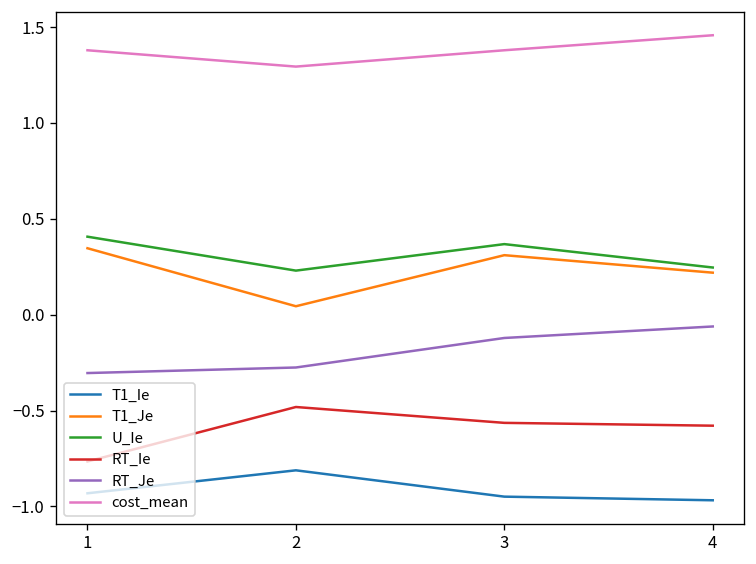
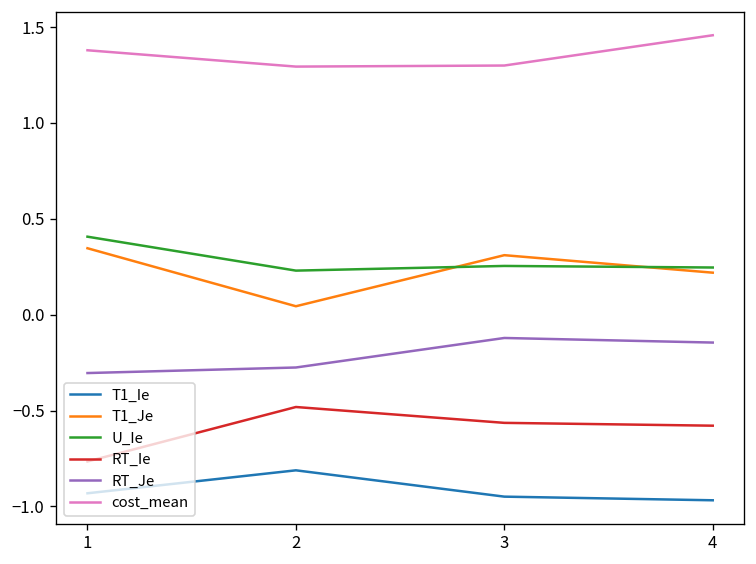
  {
    "T1_Ie": {
      "2": -0.81,
      "3": -0.95,
      "4": -0.97
    },
    "T1_Je": {
      "1": 0.35,
      "2": 0.04,
      "3": 0.31,
      "4": 0.22
    },
    "U_Ie": {
      "1": 0.41,
      "2": 0.23,
-     "3": 0.37,
+     "3": 0.25,
      "4": 0.25
    },
    "RT_Ie": {
      "2": -0.48,
      "3": -0.56,
      "4": -0.58
    },
    "RT_Je": {
      "2": -0.28,
      "3": -0.12,
-     "4": -0.06
+     "4": -0.15
    },
    "cost_mean": {
      "1": 1.38,
      "2": 1.29,
-     "3": 1.38,
+     "3": 1.30,
      "4": 1.46
    }
  }
